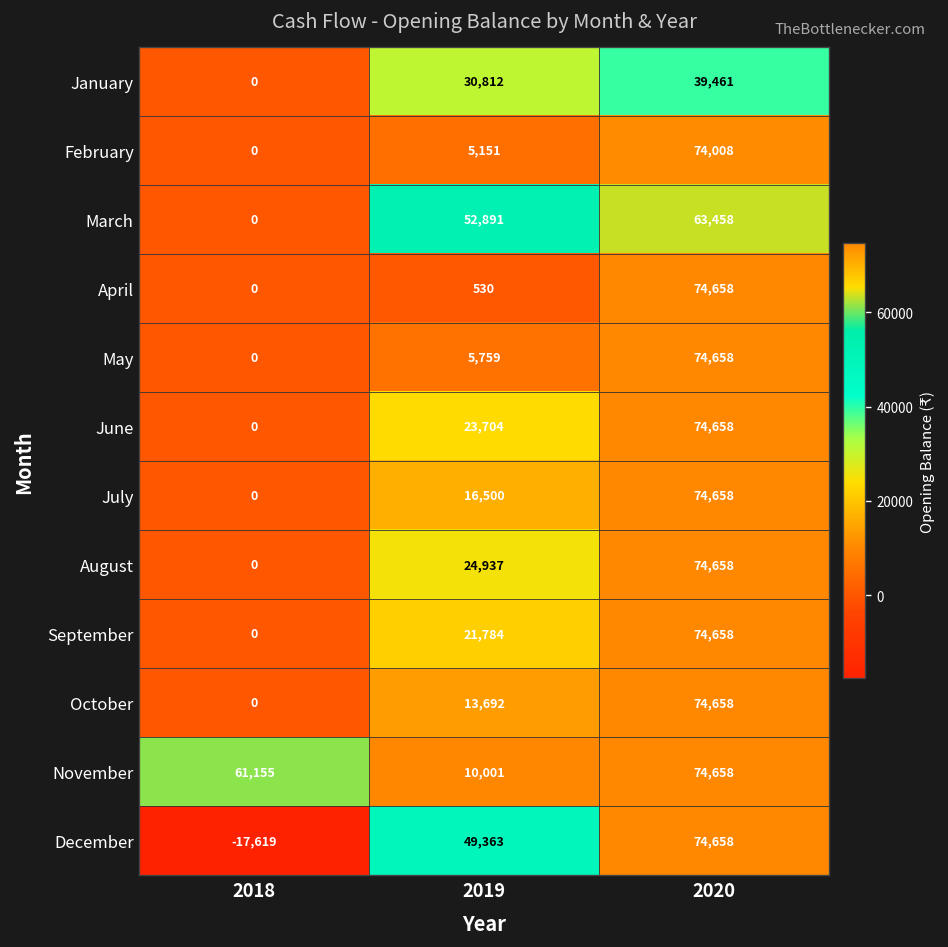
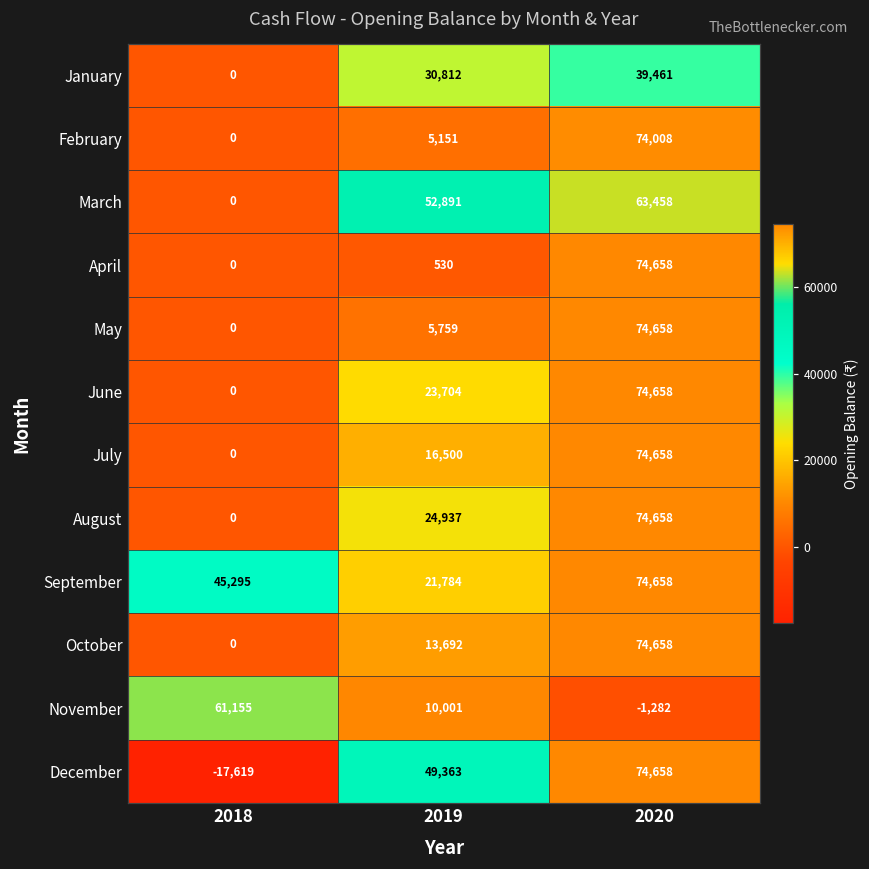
  {
    "January": {
      "2018": "0",
      "2019": "30,812",
      "2020": "39,461"
    },
    "February": {
      "2018": "0",
      "2019": "5,151",
      "2020": "74,008"
    },
    "March": {
      "2018": "0",
      "2019": "52,891",
      "2020": "63,458"
    },
    "April": {
      "2018": "0",
      "2019": "530",
      "2020": "74,658"
    },
    "May": {
      "2018": "0",
      "2019": "5,759",
      "2020": "74,658"
    },
    "June": {
      "2018": "0",
      "2019": "23,704",
      "2020": "74,658"
    },
    "July": {
      "2018": "0",
      "2019": "16,500",
      "2020": "74,658"
    },
    "August": {
      "2018": "0",
      "2019": "24,937",
      "2020": "74,658"
    },
    "September": {
-     "2018": "0",
+     "2018": "45,295",
      "2019": "21,784",
      "2020": "74,658"
    },
    "October": {
      "2018": "0",
      "2019": "13,692",
      "2020": "74,658"
    },
    "November": {
      "2018": "61,155",
      "2019": "10,001",
-     "2020": "74,658"
+     "2020": "-1,282"
    },
    "December": {
      "2018": "-17,619",
      "2019": "49,363",
      "2020": "74,658"
    }
  }
